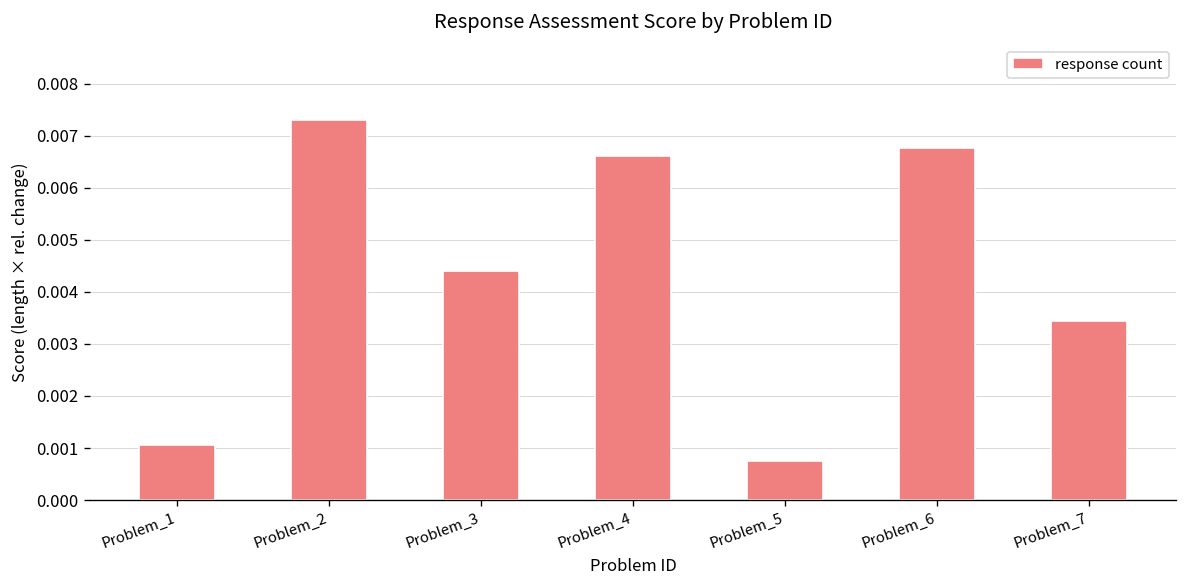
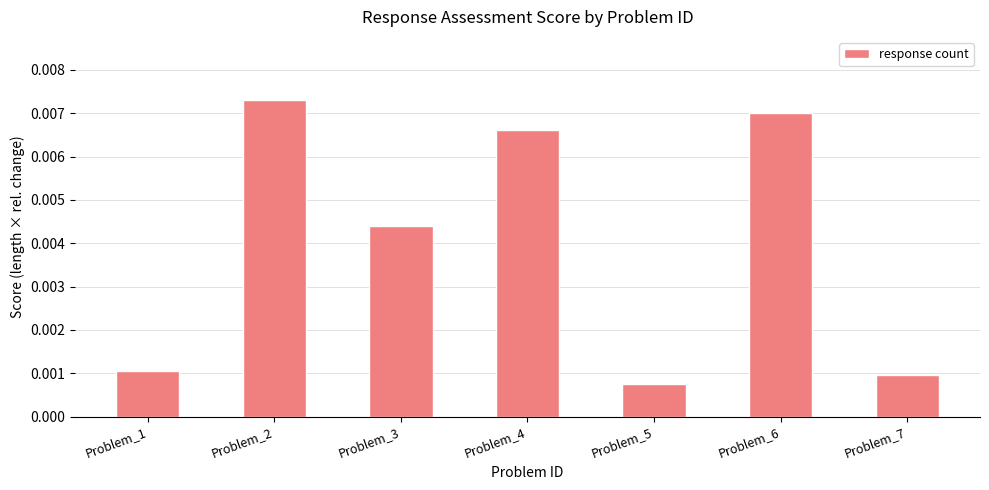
  {
    "Problem_1": 0.0011,
    "Problem_2": 0.0073,
    "Problem_3": 0.0044,
    "Problem_4": 0.0066,
    "Problem_5": 0.0007,
-   "Problem_6": 0.0068,
-   "Problem_7": 0.0034
+   "Problem_6": 0.0070,
+   "Problem_7": 0.0010
  }
